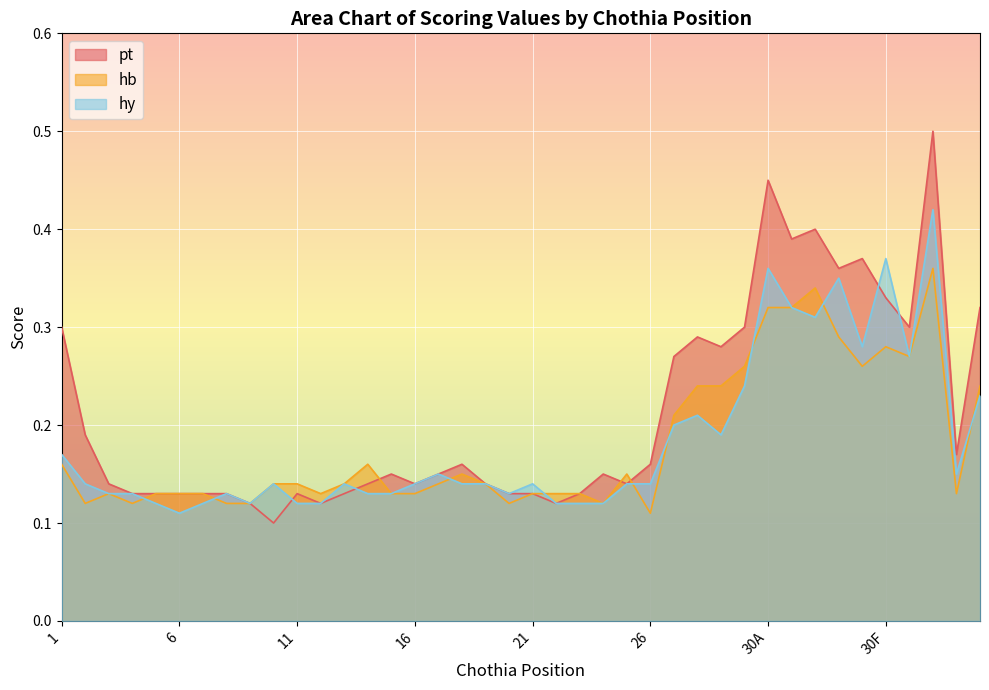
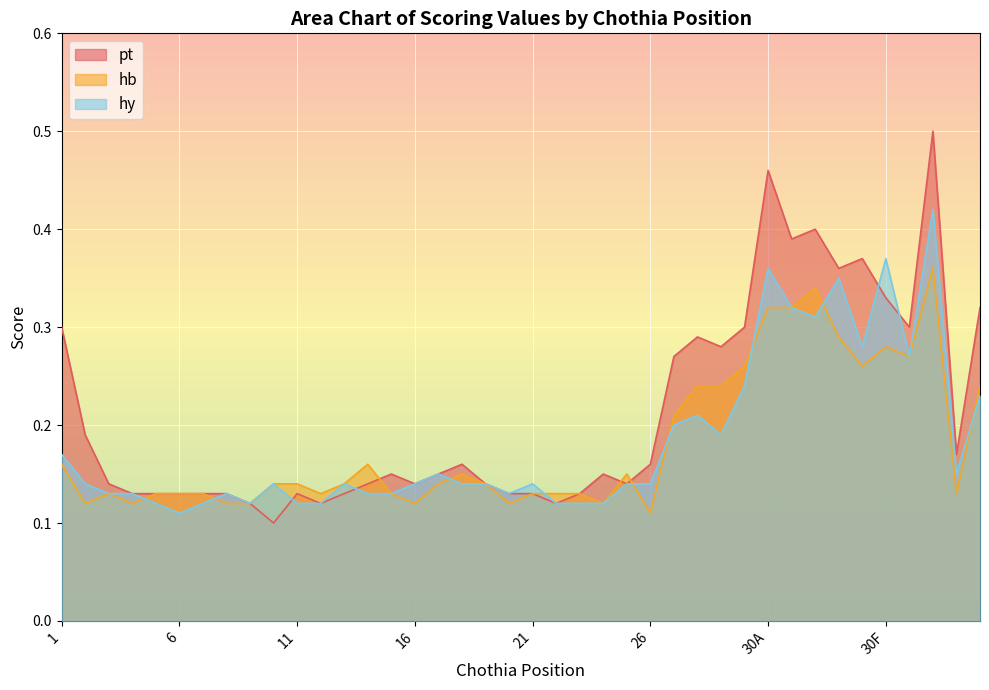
  {
    "pt": {
      "1": 0.30,
      "11": 0.13,
      "26": 0.16,
-     "30A": 0.45,
+     "30A": 0.46,
      "30F": 0.33
    },
    "hb": {
      "1": 0.16,
      "11": 0.14,
-     "16": 0.13,
+     "16": 0.12,
      "26": 0.11,
      "30A": 0.32,
      "30F": 0.28
    },
    "hy": {
      "1": 0.17,
      "6": 0.11,
      "11": 0.12,
      "21": 0.14,
      "26": 0.14,
      "30A": 0.36,
      "30F": 0.37
    }
  }
